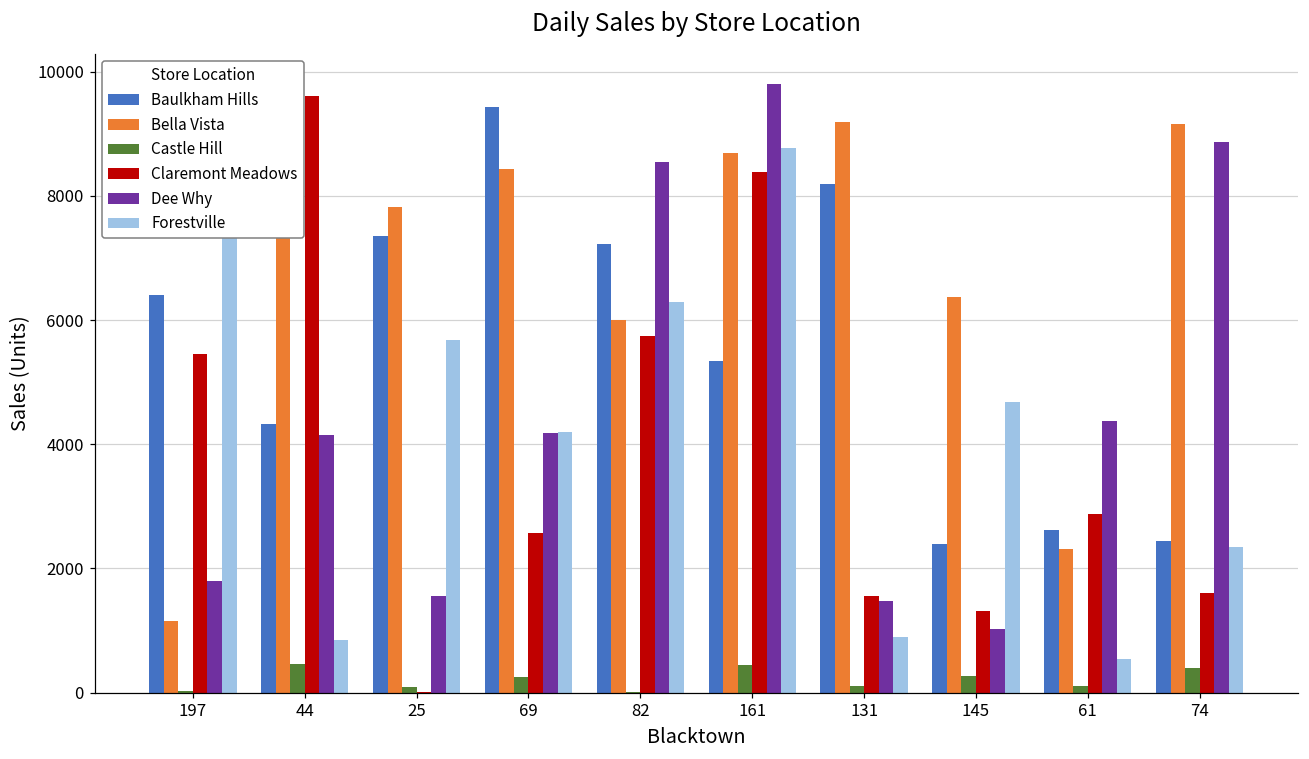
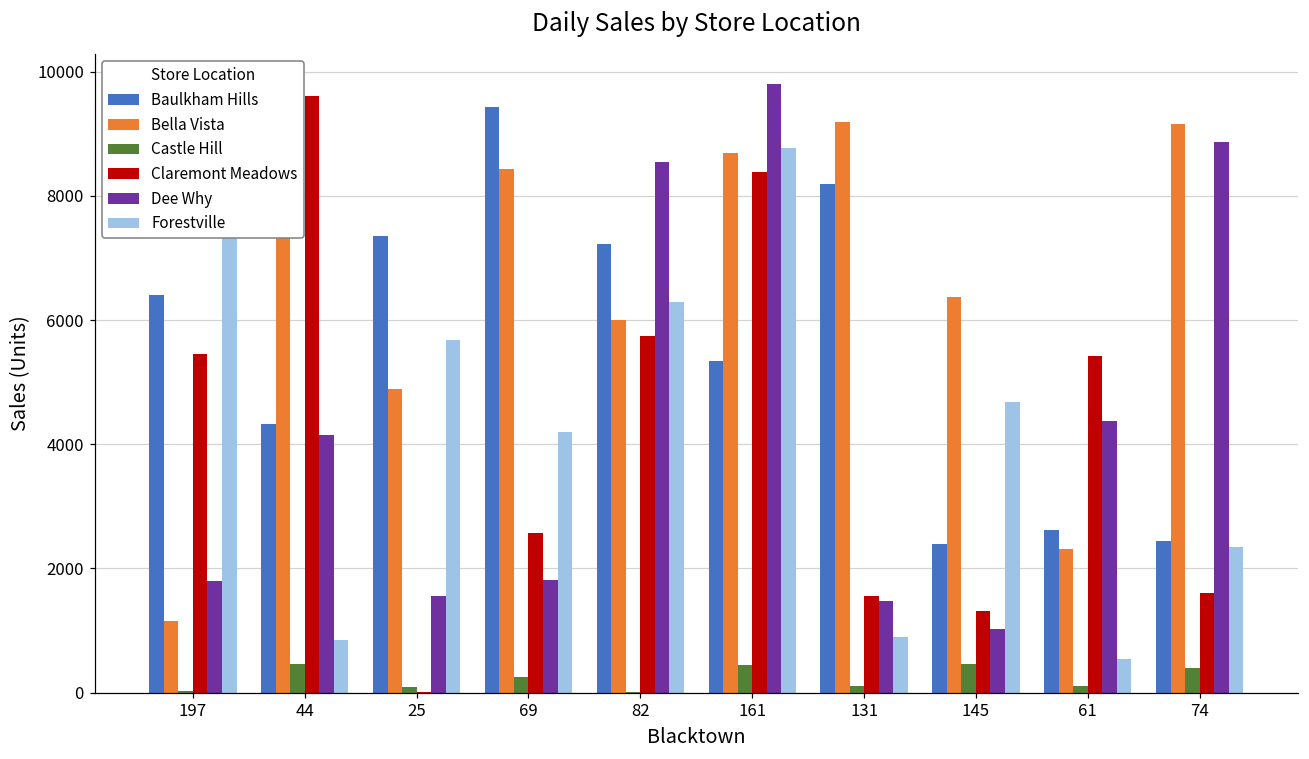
  {
    "Baulkham Hills": {
      "197": 6400,
      "44": 4300,
      "25": 7400,
      "69": 9400,
      "82": 7200,
      "161": 5300,
      "131": 8200,
      "145": 2400,
      "61": 2600,
      "74": 2400
    },
    "Bella Vista": {
      "197": 1200,
-     "25": 7800,
+     "25": 4900,
      "69": 8400,
      "82": 6000,
      "161": 8700,
      "131": 9200,
      "145": 6400,
      "61": 2300,
      "74": 9200
    },
    "Castle Hill": {
      "44": 500,
      "25": 100,
      "69": 200,
      "161": 500,
      "131": 100,
-     "145": 300,
+     "145": 500,
      "61": 100,
      "74": 400
    },
    "Claremont Meadows": {
      "197": 5500,
      "44": 9600,
      "69": 2600,
      "82": 5700,
      "161": 8400,
      "131": 1600,
      "145": 1300,
-     "61": 2900,
+     "61": 5400,
      "74": 1600
    },
    "Dee Why": {
      "197": 1800,
      "44": 4200,
      "25": 1600,
-     "69": 4200,
+     "69": 1800,
      "82": 8500,
      "161": 9800,
      "131": 1500,
      "145": 1000,
      "61": 4400,
      "74": 8900
    },
    "Forestville": {
      "44": 900,
      "25": 5700,
      "69": 4200,
      "82": 6300,
      "161": 8800,
      "131": 900,
      "145": 4700,
      "61": 500,
      "74": 2300
    }
  }
